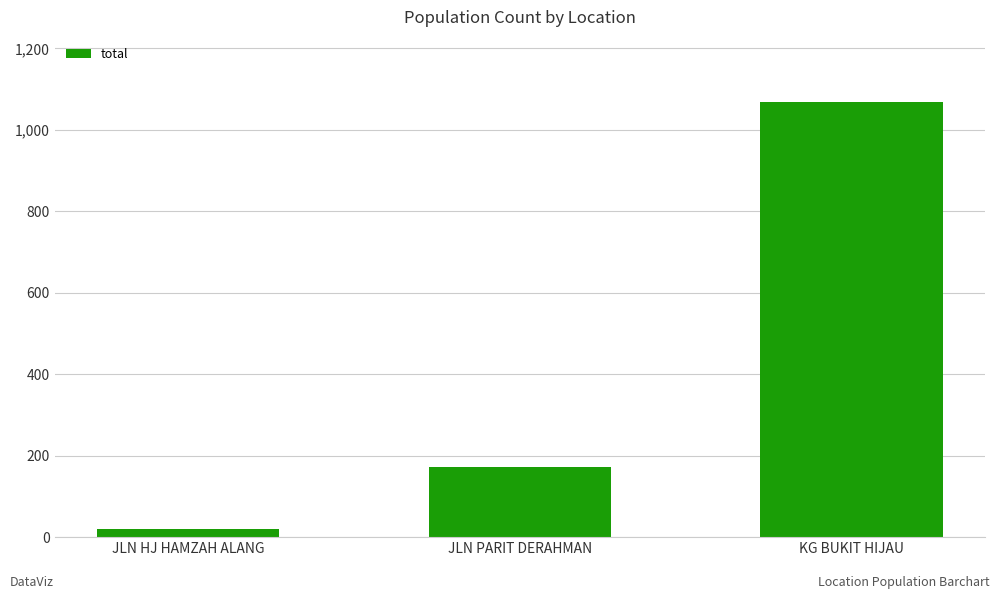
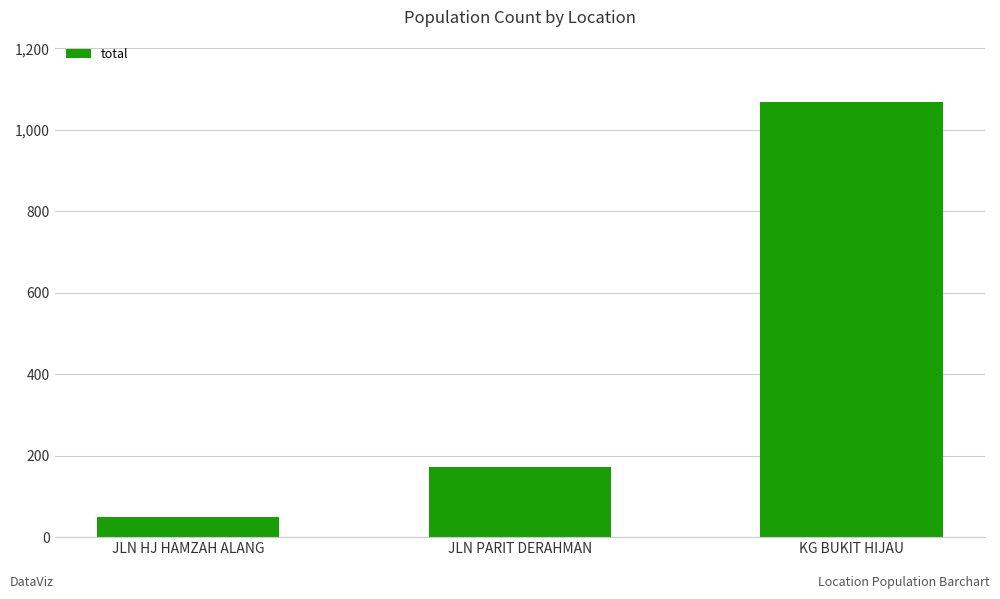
  {
-   "JLN HJ HAMZAH ALANG": "20",
+   "JLN HJ HAMZAH ALANG": "50",
    "JLN PARIT DERAHMAN": "170",
    "KG BUKIT HIJAU": "1,070"
  }
